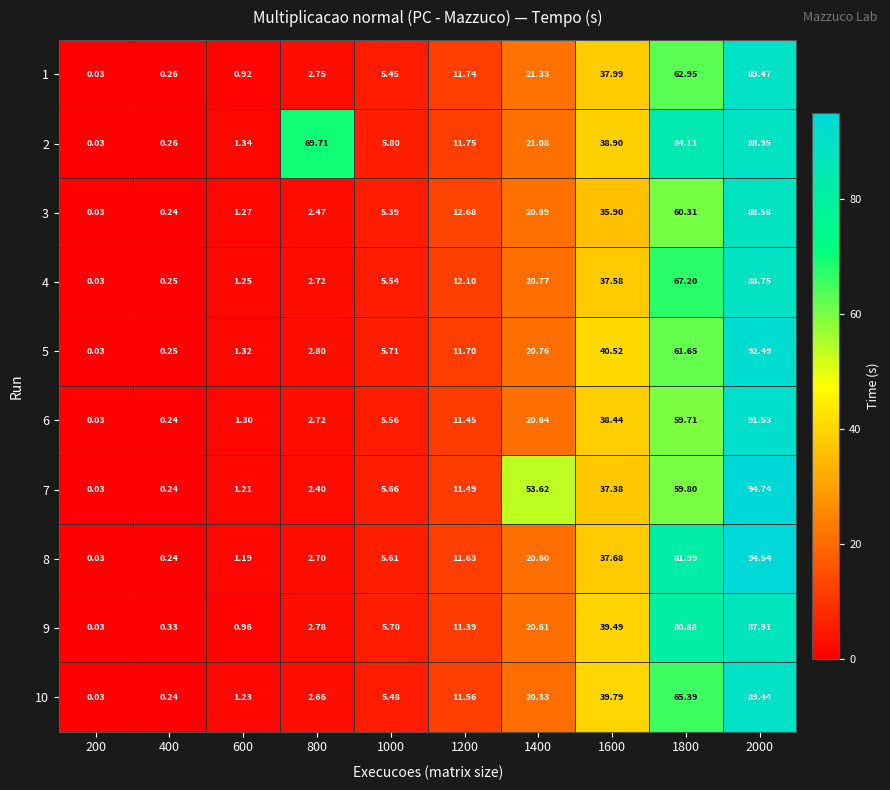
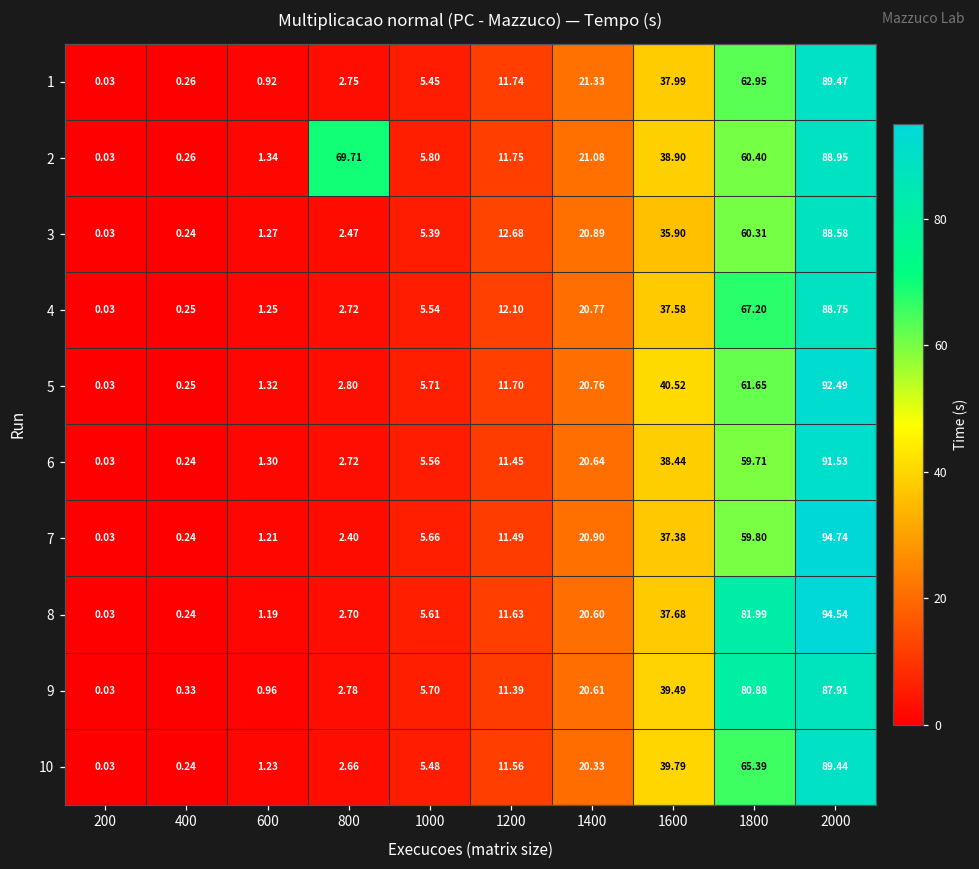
  {
    "1": {
      "200": 0.03,
      "400": 0.26,
      "600": 0.92,
      "800": 2.75,
      "1000": 5.45,
      "1200": 11.74,
      "1400": 21.33,
      "1600": 37.99,
      "1800": 62.95,
      "2000": 89.47
    },
    "2": {
      "200": 0.03,
      "400": 0.26,
      "600": 1.34,
      "800": 69.71,
      "1000": 5.80,
      "1200": 11.75,
      "1400": 21.08,
      "1600": 38.90,
-     "1800": 84.11,
+     "1800": 60.40,
      "2000": 88.95
    },
    "3": {
      "200": 0.03,
      "400": 0.24,
      "600": 1.27,
      "800": 2.47,
      "1000": 5.39,
      "1200": 12.68,
      "1400": 20.89,
      "1600": 35.90,
      "1800": 60.31,
      "2000": 88.58
    },
    "4": {
      "200": 0.03,
      "400": 0.25,
      "600": 1.25,
      "800": 2.72,
      "1000": 5.54,
      "1200": 12.10,
      "1400": 20.77,
      "1600": 37.58,
      "1800": 67.20,
      "2000": 88.75
    },
    "5": {
      "200": 0.03,
      "400": 0.25,
      "600": 1.32,
      "800": 2.80,
      "1000": 5.71,
      "1200": 11.70,
      "1400": 20.76,
      "1600": 40.52,
      "1800": 61.65,
      "2000": 92.49
    },
    "6": {
      "200": 0.03,
      "400": 0.24,
      "600": 1.30,
      "800": 2.72,
      "1000": 5.56,
      "1200": 11.45,
      "1400": 20.64,
      "1600": 38.44,
      "1800": 59.71,
      "2000": 91.53
    },
    "7": {
      "200": 0.03,
      "400": 0.24,
      "600": 1.21,
      "800": 2.40,
      "1000": 5.66,
      "1200": 11.49,
-     "1400": 53.62,
+     "1400": 20.90,
      "1600": 37.38,
      "1800": 59.80,
      "2000": 94.74
    },
    "8": {
      "200": 0.03,
      "400": 0.24,
      "600": 1.19,
      "800": 2.70,
      "1000": 5.61,
      "1200": 11.63,
      "1400": 20.60,
      "1600": 37.68,
      "1800": 81.99,
      "2000": 94.54
    },
    "9": {
      "200": 0.03,
      "400": 0.33,
      "600": 0.96,
      "800": 2.78,
      "1000": 5.70,
      "1200": 11.39,
      "1400": 20.61,
      "1600": 39.49,
      "1800": 80.88,
      "2000": 87.91
    },
    "10": {
      "200": 0.03,
      "400": 0.24,
      "600": 1.23,
      "800": 2.66,
      "1000": 5.48,
      "1200": 11.56,
      "1400": 20.33,
      "1600": 39.79,
      "1800": 65.39,
      "2000": 89.44
    }
  }
